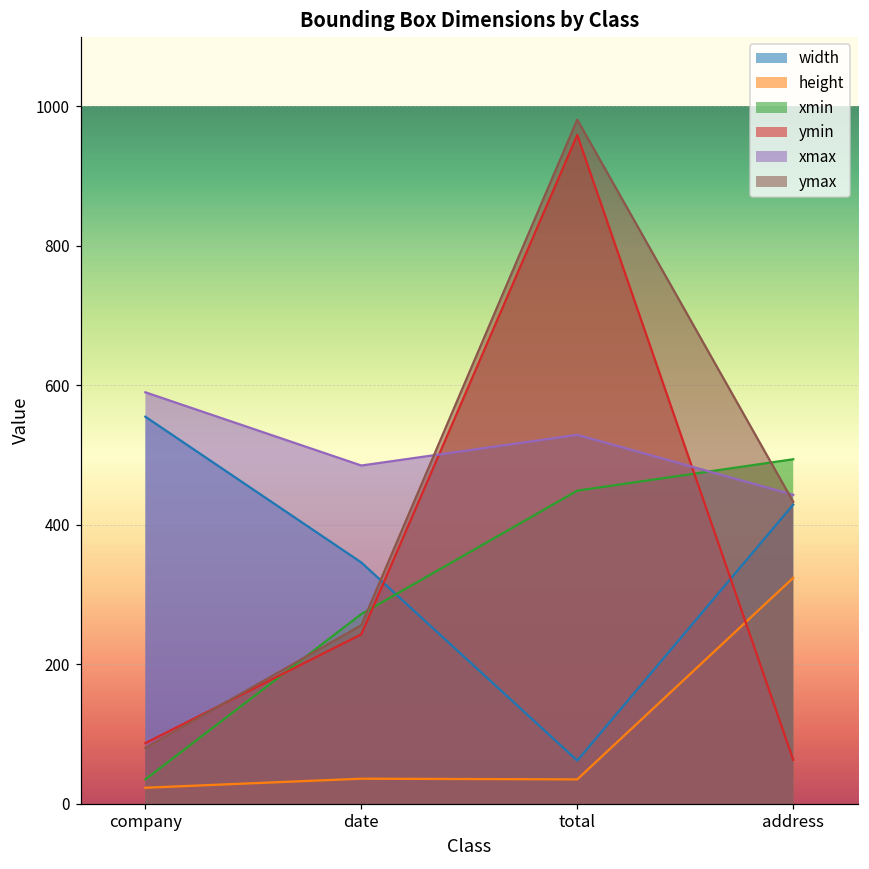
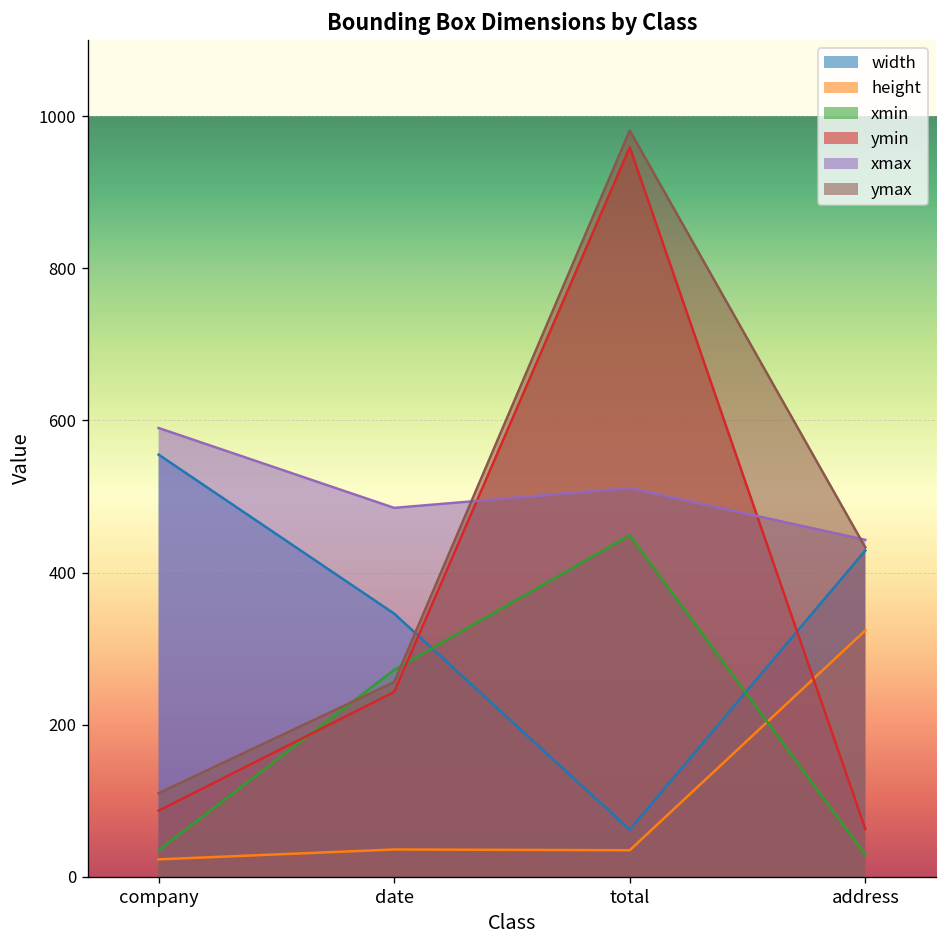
  {
    "width": {
      "company": 560,
      "date": 350,
      "total": 60
    },
    "height": {
      "company": 20,
      "date": 40,
      "total": 40,
      "address": 320
    },
    "xmin": {
      "company": 40,
      "date": 270,
      "total": 450,
-     "address": 490
+     "address": 30
    },
    "ymin": {
      "company": 90,
      "date": 240,
      "total": 960,
      "address": 60
    },
    "xmax": {
      "company": 590,
      "date": 490,
-     "total": 530,
+     "total": 510,
      "address": 440
    },
    "ymax": {
-     "company": 80,
+     "company": 110,
      "date": 260,
      "total": 980
    }
  }
